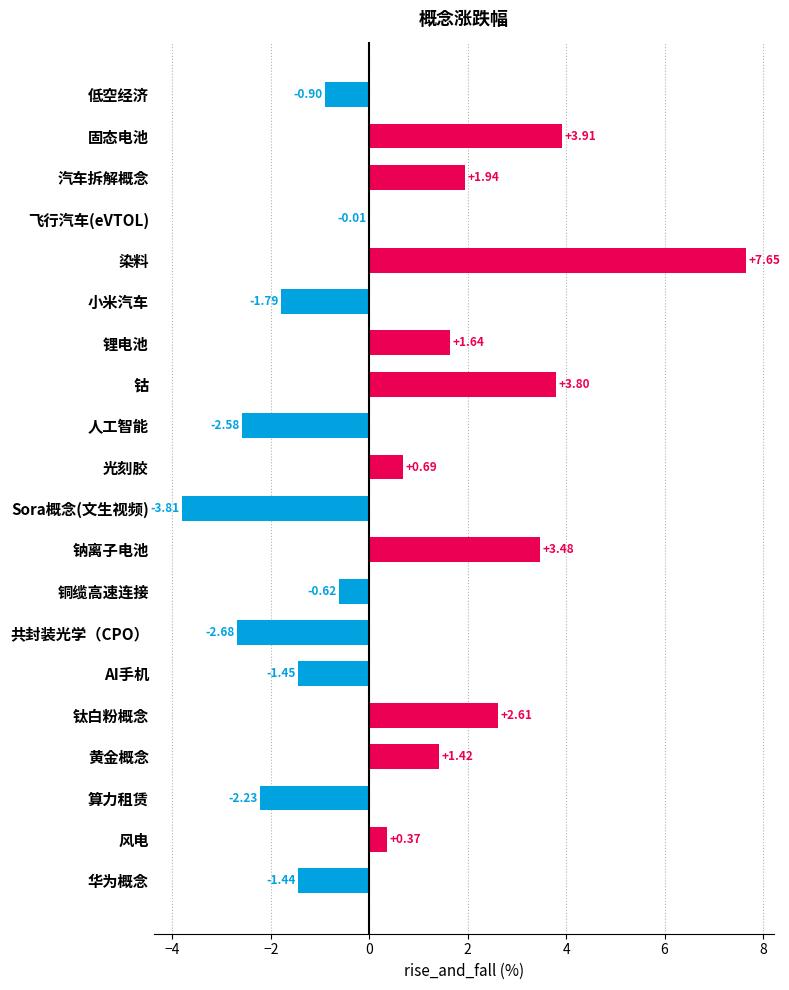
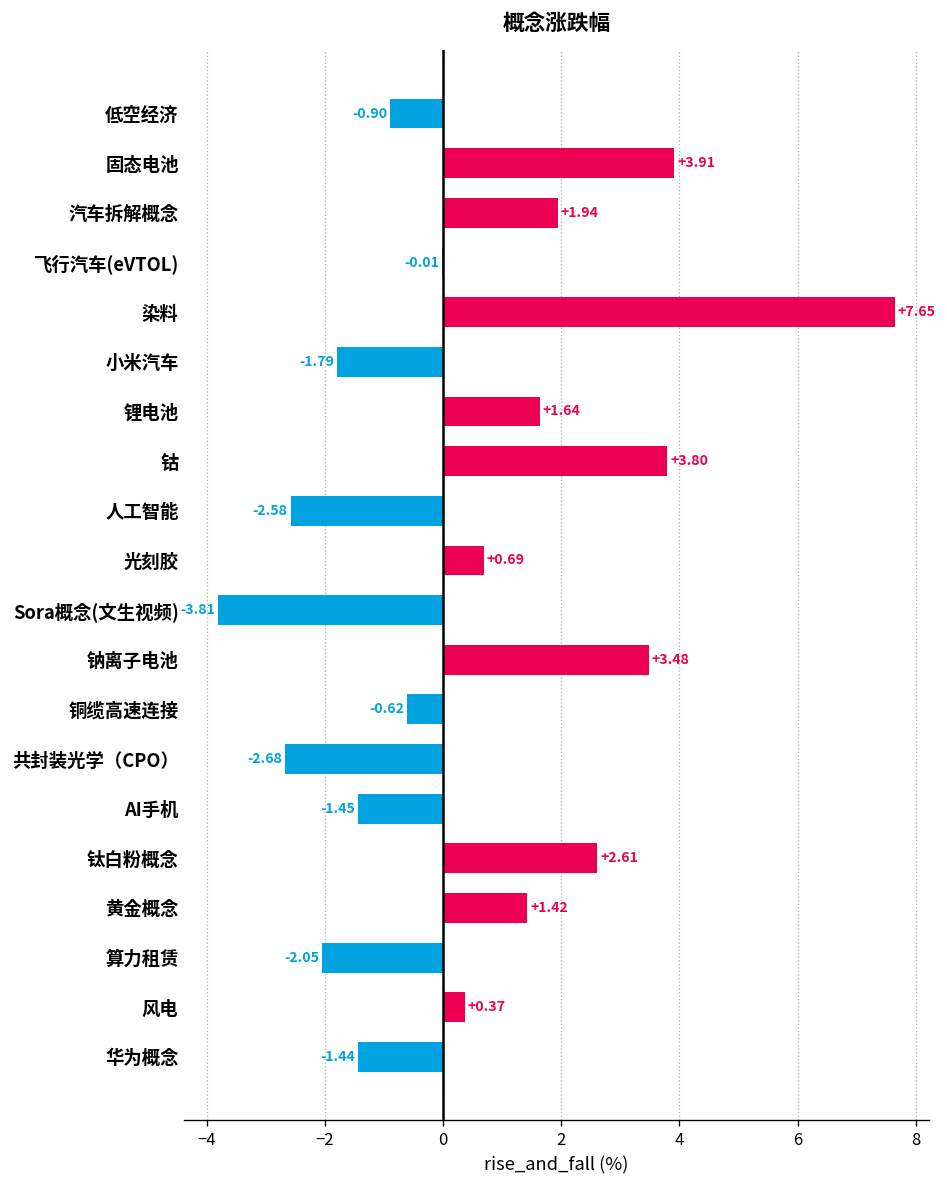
  {
    "低空经济": "-0.90",
    "固态电池": "+3.91",
    "汽车拆解概念": "+1.94",
    "飞行汽车(eVTOL)": "-0.01",
    "染料": "+7.65",
    "小米汽车": "-1.79",
    "锂电池": "+1.64",
    "钴": "+3.80",
    "人工智能": "-2.58",
    "光刻胶": "+0.69",
    "Sora概念(文生视频)": "-3.81",
    "钠离子电池": "+3.48",
    "铜缆高速连接": "-0.62",
    "共封装光学（CPO）": "-2.68",
    "AI手机": "-1.45",
    "钛白粉概念": "+2.61",
    "黄金概念": "+1.42",
-   "算力租赁": "-2.23",
+   "算力租赁": "-2.05",
    "风电": "+0.37",
    "华为概念": "-1.44"
  }
